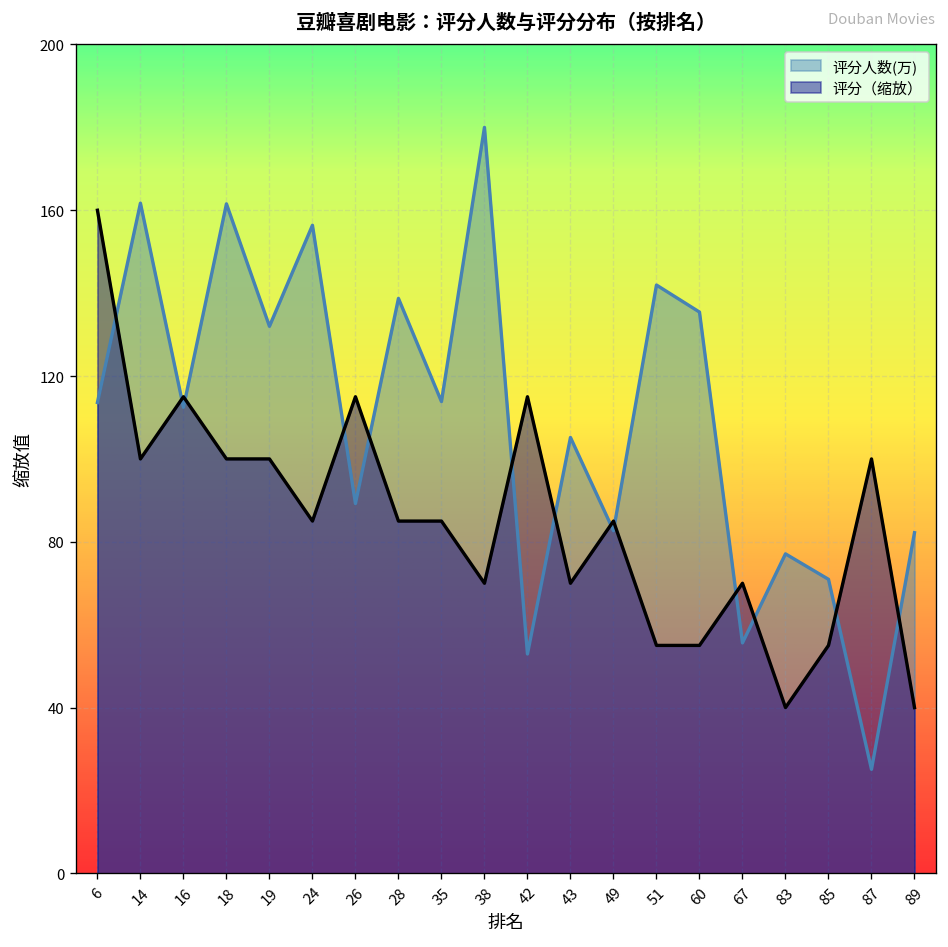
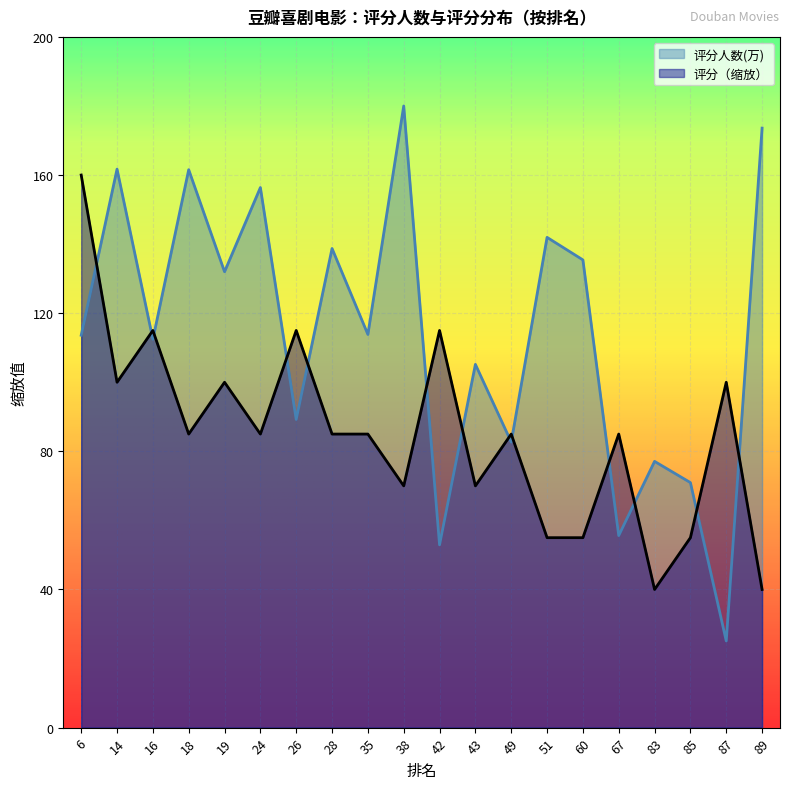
  {
    "评分人数(万)": {
      "6": 114,
      "14": 162,
      "16": 112,
      "18": 162,
      "19": 132,
      "24": 156,
      "26": 89,
      "28": 139,
      "35": 114,
      "38": 180,
      "42": 53,
      "43": 105,
      "49": 83,
      "51": 142,
      "60": 135,
      "67": 56,
      "83": 77,
      "85": 71,
      "87": 25,
-     "89": 82
+     "89": 174
    },
    "评分（缩放）": {
      "6": 160,
      "14": 100,
      "16": 115,
-     "18": 100,
+     "18": 85,
      "19": 100,
      "24": 85,
      "26": 115,
      "28": 85,
      "35": 85,
      "38": 70,
      "42": 115,
      "43": 70,
      "49": 85,
      "51": 55,
      "60": 55,
-     "67": 70,
+     "67": 85,
      "83": 40,
      "85": 55,
      "87": 100,
      "89": 40
    }
  }
